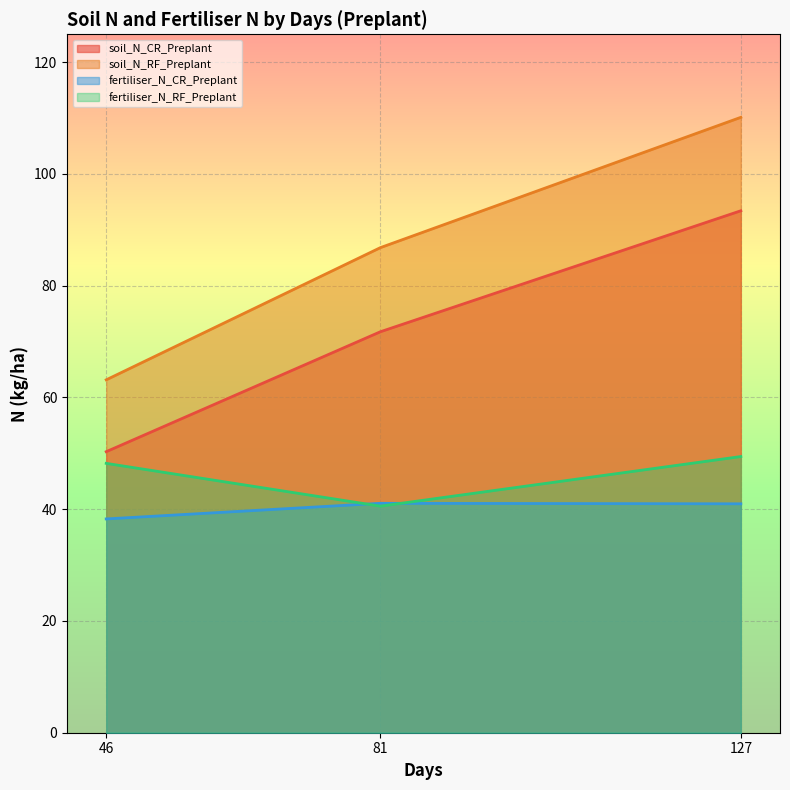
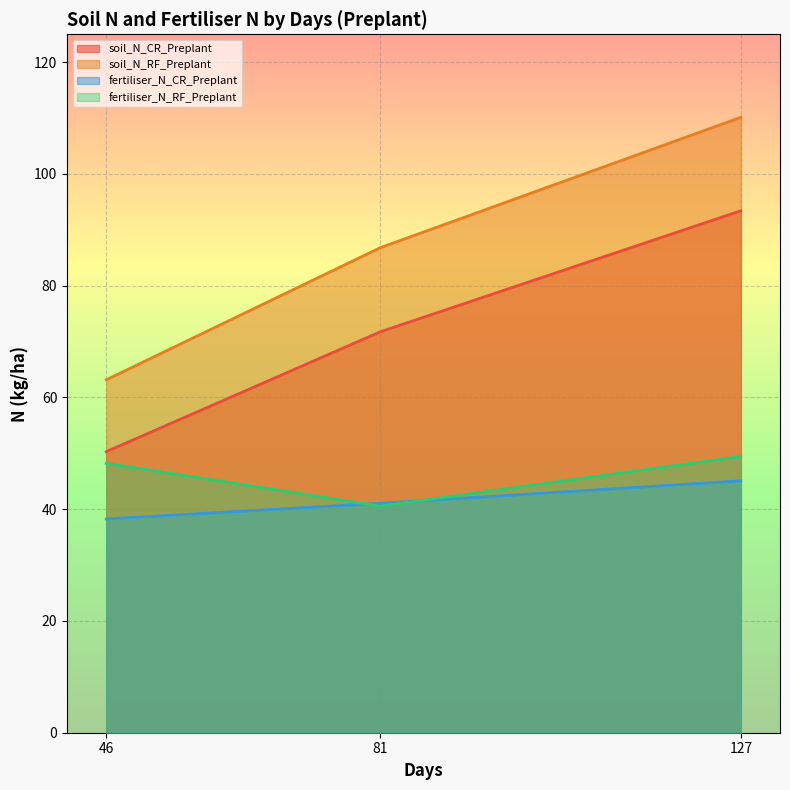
  {
    "fertiliser_N_CR_Preplant": {
      "46": 38,
      "81": 41,
-     "127": 41
+     "127": 45
    },
    "fertiliser_N_RF_Preplant": {
      "46": 48,
      "81": 41,
      "127": 49
    }
  }
